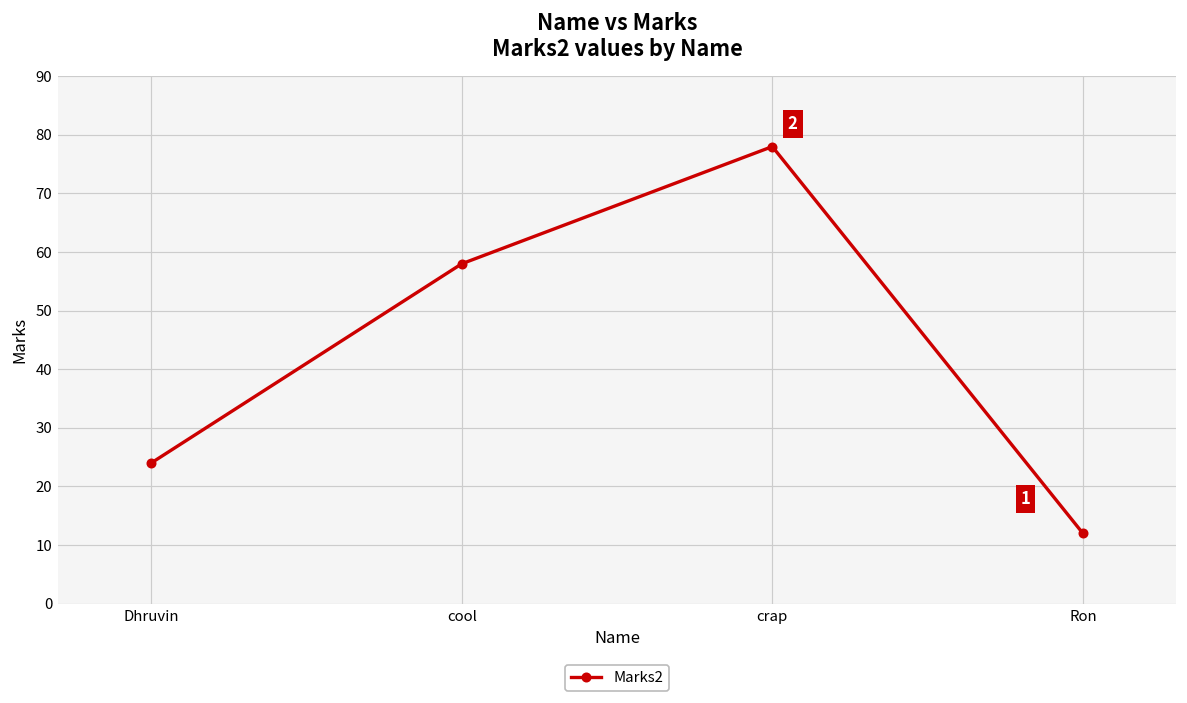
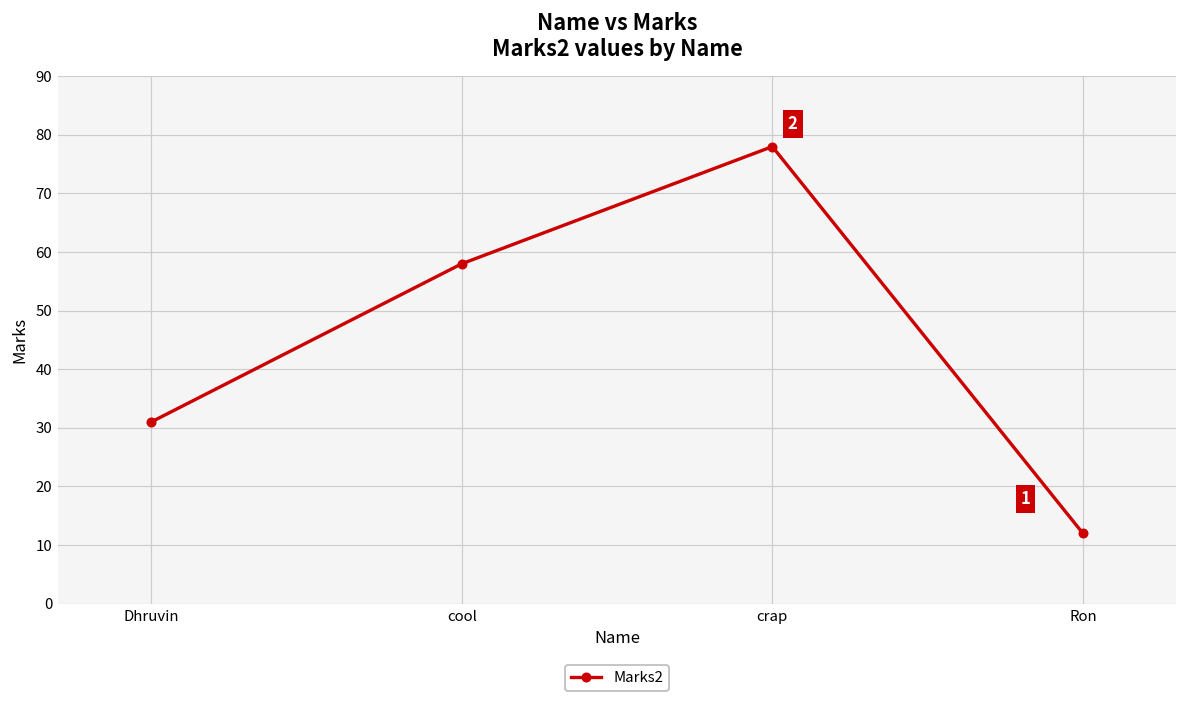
  {
-   "Dhruvin": 24,
+   "Dhruvin": 31,
    "cool": 58,
    "Ron": 12
  }
